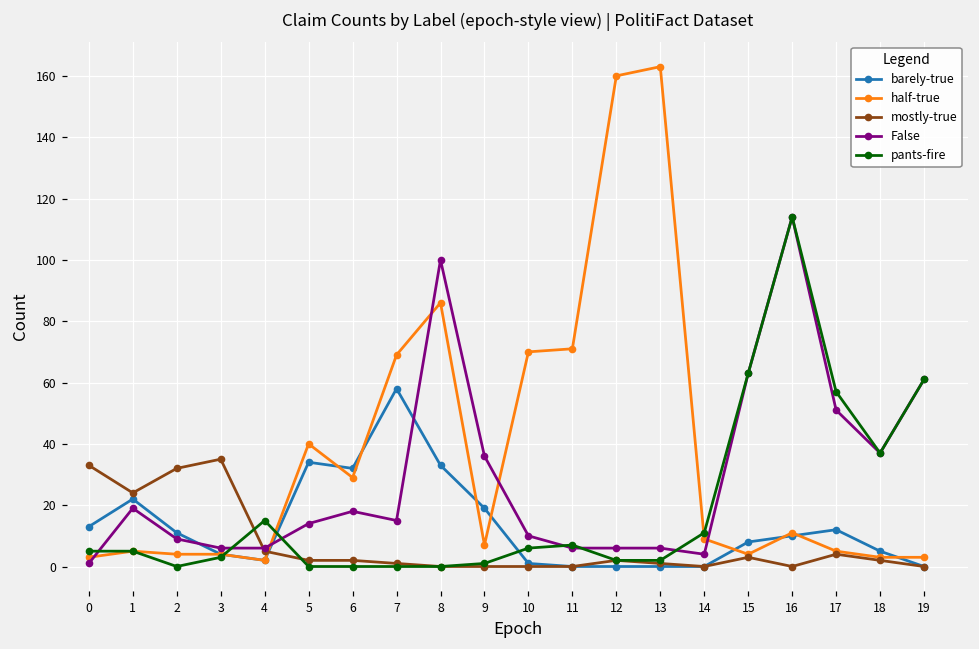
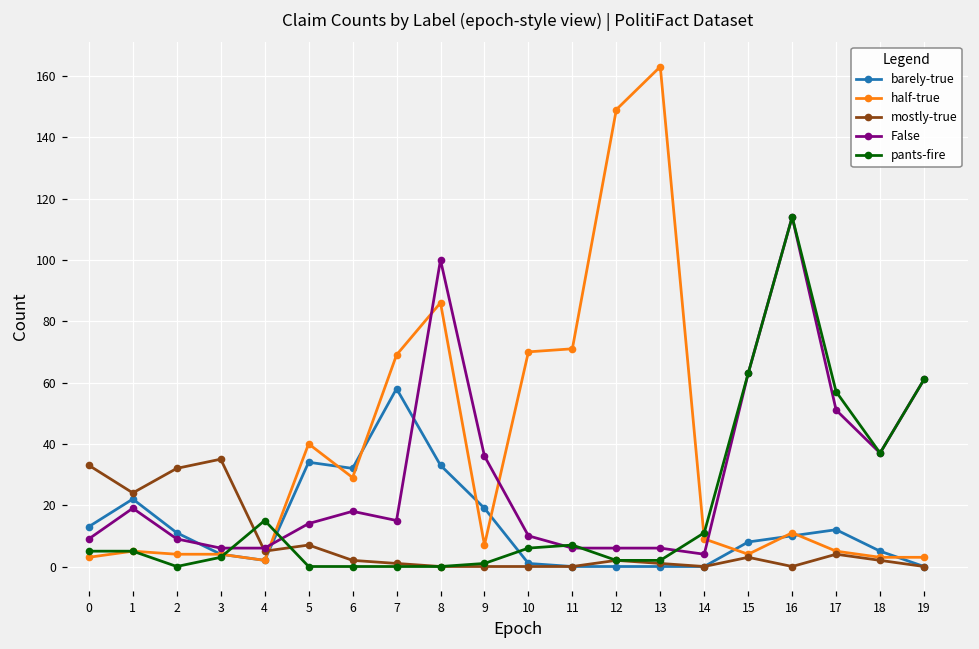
  {
    "barely-true": {
      "0": 13,
      "1": 22,
      "2": 11,
      "5": 34,
      "6": 32,
      "7": 58,
      "8": 33,
      "9": 19,
      "10": 1,
      "12": 0,
      "13": 0,
      "15": 8,
      "16": 10,
      "17": 12,
      "18": 5
    },
    "half-true": {
      "0": 3,
      "2": 4,
      "5": 40,
      "6": 29,
      "7": 69,
      "8": 86,
      "9": 7,
      "10": 70,
      "11": 71,
-     "12": 160,
+     "12": 149,
      "13": 163,
      "14": 9,
      "15": 4,
      "16": 11,
      "17": 5,
      "18": 3,
      "19": 3
    },
    "mostly-true": {
      "0": 33,
      "1": 24,
      "2": 32,
      "3": 35,
      "4": 5,
-     "5": 2,
+     "5": 7,
      "6": 2,
      "7": 1,
      "9": 0,
      "10": 0,
      "13": 1,
      "15": 3,
      "16": 0,
      "17": 4,
      "18": 2
    },
    "False": {
-     "0": 1,
+     "0": 9,
      "1": 19,
      "2": 9,
      "3": 6,
      "4": 6,
      "5": 14,
      "6": 18,
      "7": 15,
      "8": 100,
      "9": 36,
      "10": 10,
      "11": 6,
      "12": 6,
      "13": 6,
      "14": 4,
      "17": 51
    },
    "pants-fire": {
      "0": 5,
      "2": 0,
      "3": 3,
      "4": 15,
      "5": 0,
      "6": 0,
      "7": 0,
      "9": 1,
      "10": 6,
      "11": 7,
      "13": 2,
      "14": 11,
      "17": 57
    }
  }
